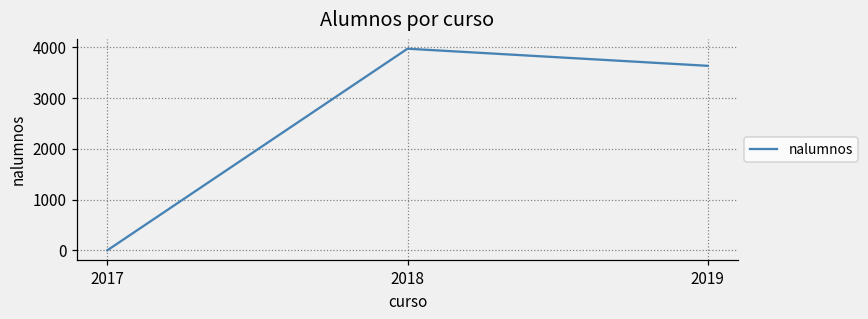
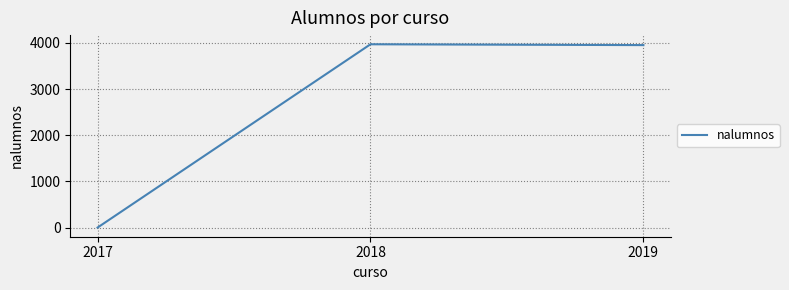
  {
    "2017": 0,
    "2018": 4000,
-   "2019": 3600
+   "2019": 4000
  }
